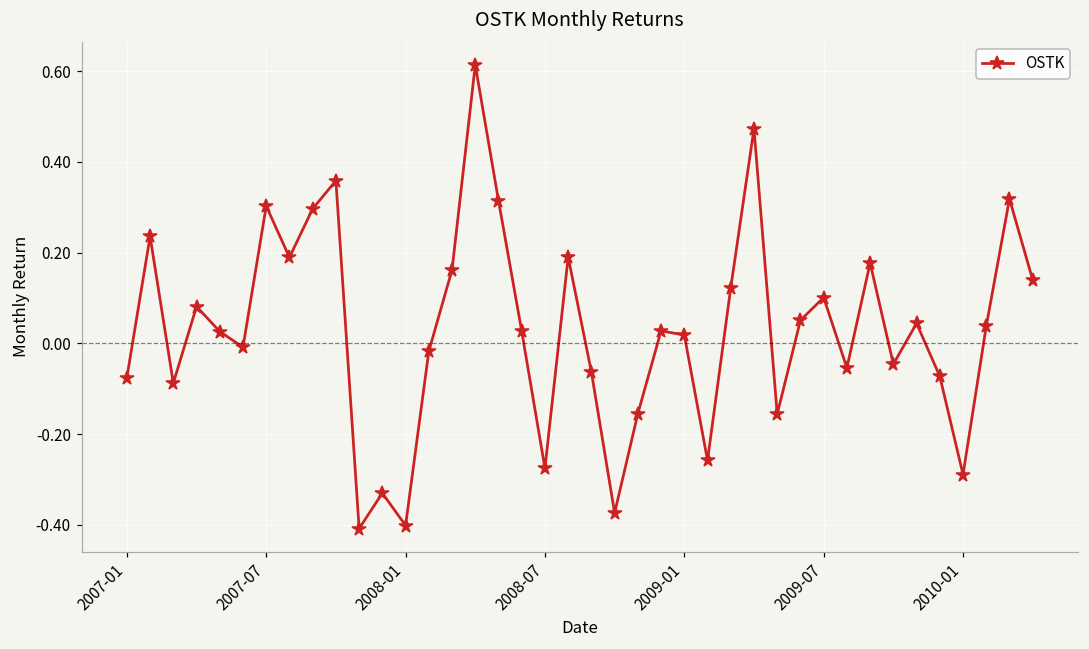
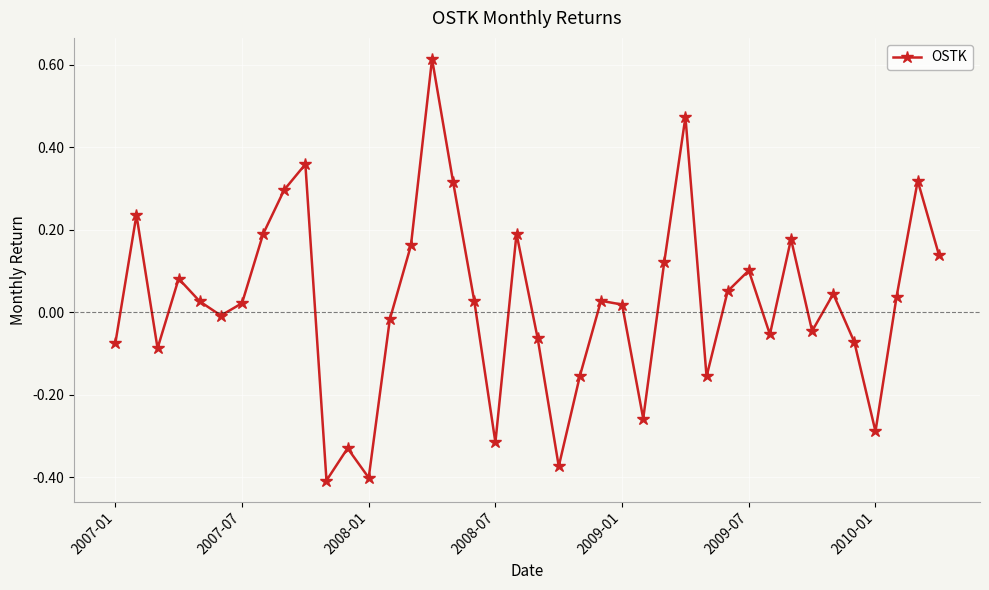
  {
    "2007-01": -0.08,
-   "2007-07": 0.30,
+   "2007-07": 0.02,
    "2008-01": -0.40,
-   "2008-07": -0.28,
+   "2008-07": -0.32,
    "2009-01": 0.02,
    "2009-07": 0.10,
    "2010-01": -0.29
  }
